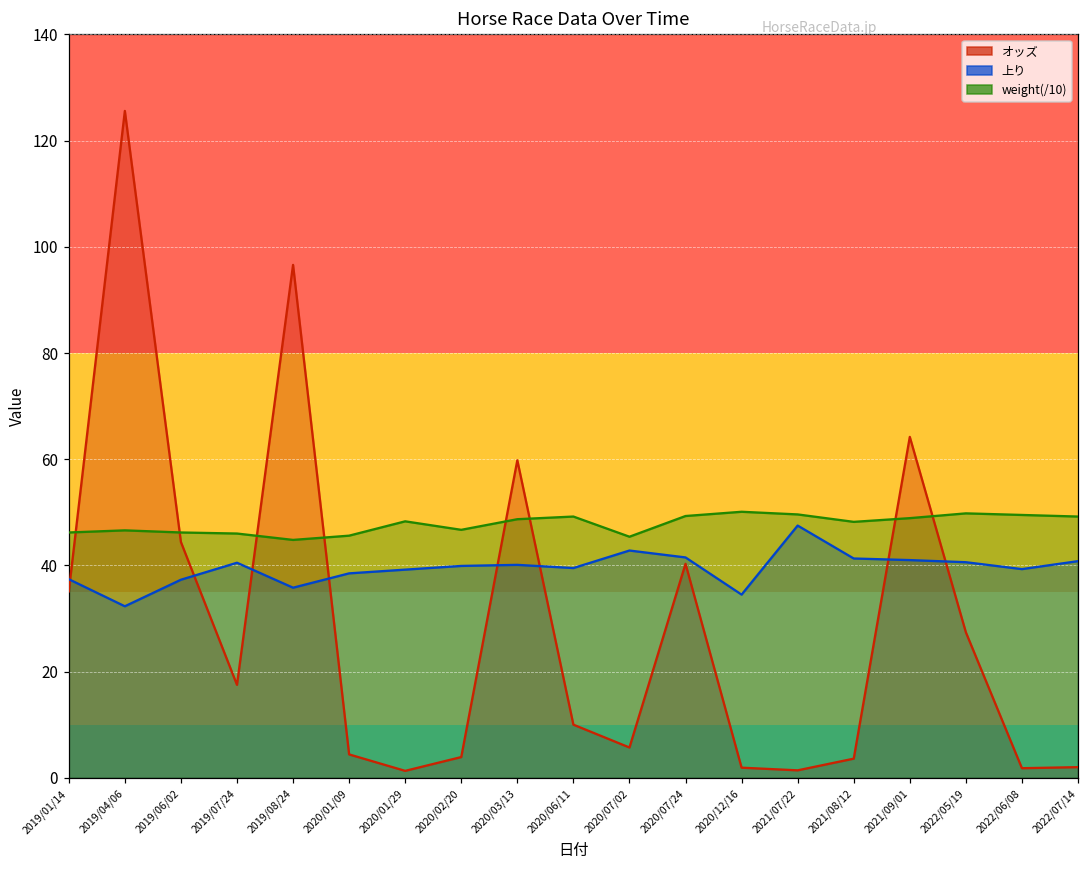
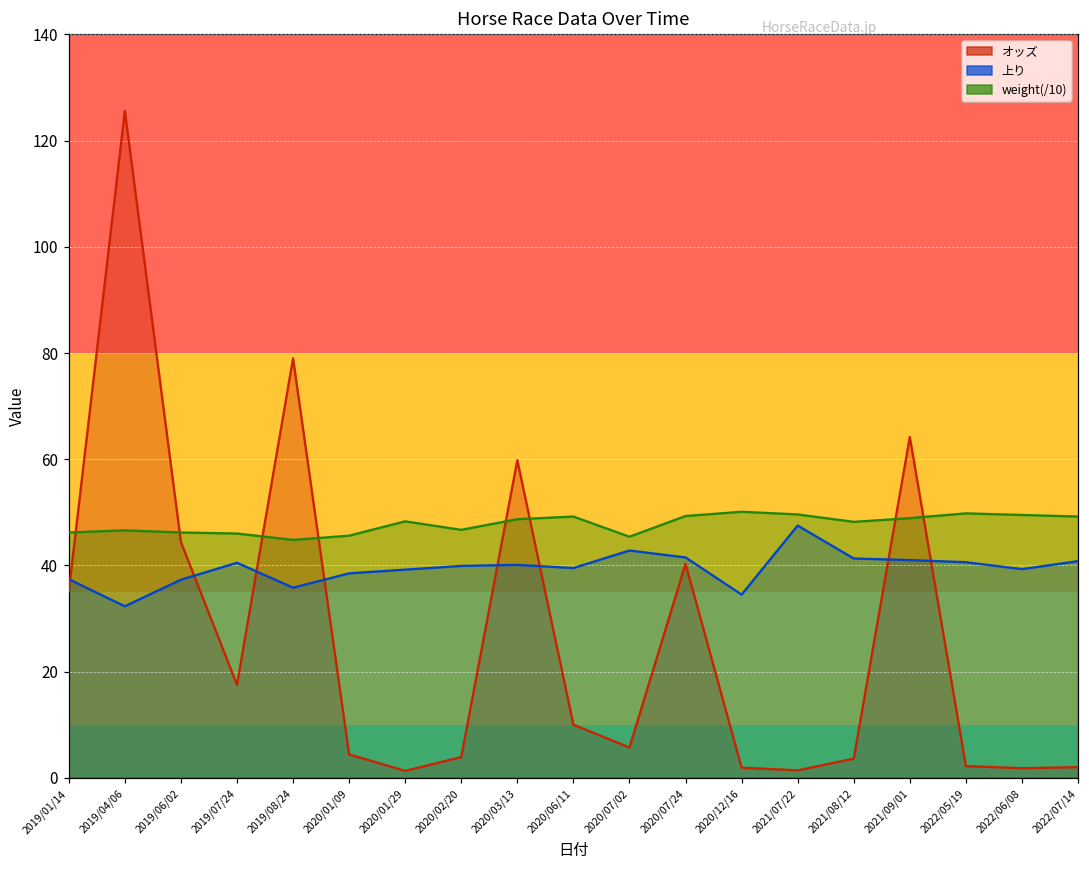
  {
    "オッズ": {
      "2019/01/14": 35,
      "2019/04/06": 126,
      "2019/06/02": 44,
      "2019/07/24": 18,
-     "2019/08/24": 97,
+     "2019/08/24": 79,
      "2020/01/09": 4,
      "2020/01/29": 1,
      "2020/02/20": 4,
      "2020/03/13": 60,
      "2020/06/11": 10,
      "2020/07/02": 6,
      "2020/07/24": 40,
      "2020/12/16": 2,
      "2021/07/22": 1,
      "2021/08/12": 4,
      "2021/09/01": 64,
-     "2022/05/19": 27,
+     "2022/05/19": 2,
      "2022/06/08": 2,
      "2022/07/14": 2
    },
    "上り": {
      "2019/01/14": 37,
      "2019/04/06": 32,
      "2019/06/02": 37,
      "2019/07/24": 41,
      "2019/08/24": 36,
      "2020/01/09": 39,
      "2020/01/29": 39,
      "2020/02/20": 40,
      "2020/03/13": 40,
      "2020/06/11": 40,
      "2020/07/02": 43,
      "2020/07/24": 42,
      "2020/12/16": 35,
      "2021/07/22": 48,
      "2021/08/12": 41,
      "2021/09/01": 41,
      "2022/05/19": 41,
      "2022/06/08": 39,
      "2022/07/14": 41
    },
    "weight(/10)": {
      "2019/01/14": 46,
      "2019/04/06": 47,
      "2019/06/02": 46,
      "2019/07/24": 46,
      "2019/08/24": 45,
      "2020/01/09": 46,
      "2020/01/29": 48,
      "2020/02/20": 47,
      "2020/03/13": 49,
      "2020/06/11": 49,
      "2020/07/02": 45,
      "2020/07/24": 49,
      "2020/12/16": 50,
      "2021/07/22": 50,
      "2021/08/12": 48,
      "2021/09/01": 49,
      "2022/05/19": 50,
      "2022/06/08": 50,
      "2022/07/14": 49
    }
  }
